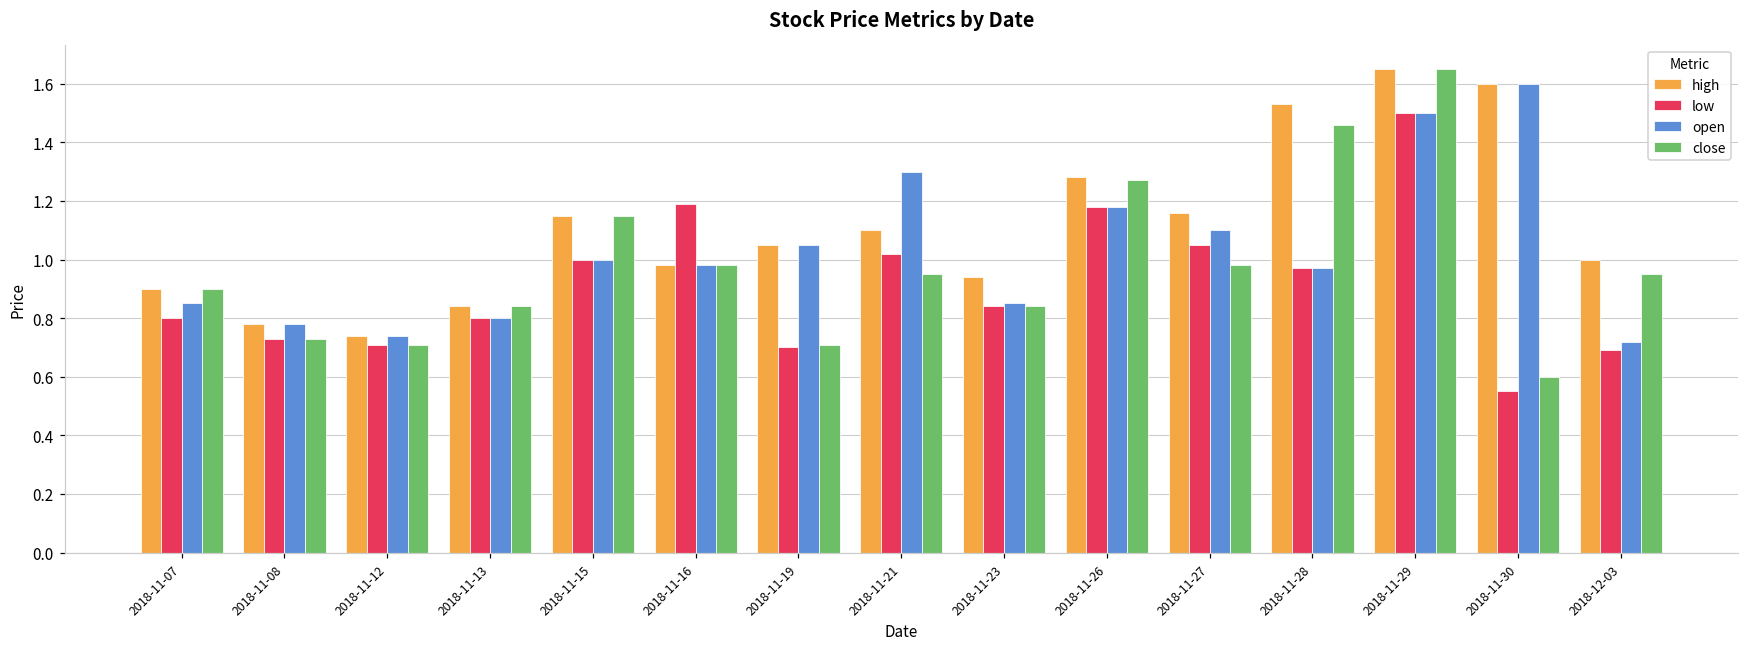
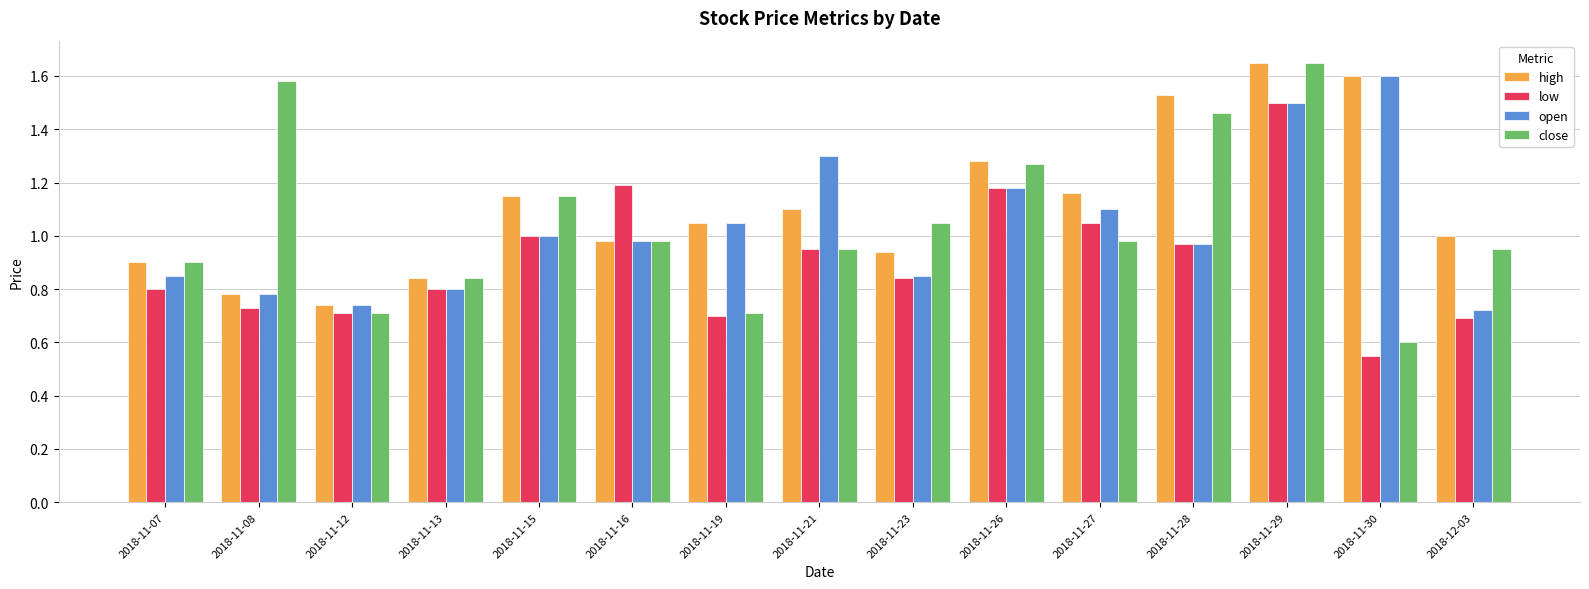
  {
    "high": {
      "2018-11-07": 0.90,
      "2018-11-08": 0.78,
      "2018-11-12": 0.74,
      "2018-11-13": 0.84,
      "2018-11-15": 1.15,
      "2018-11-16": 0.98,
      "2018-11-19": 1.05,
      "2018-11-21": 1.10,
      "2018-11-23": 0.94,
      "2018-11-26": 1.28,
      "2018-11-27": 1.16,
      "2018-11-28": 1.53,
      "2018-11-29": 1.65,
      "2018-11-30": 1.60,
      "2018-12-03": 1.00
    },
    "low": {
      "2018-11-07": 0.80,
      "2018-11-08": 0.73,
      "2018-11-12": 0.71,
      "2018-11-13": 0.80,
      "2018-11-15": 1.00,
      "2018-11-16": 1.19,
      "2018-11-19": 0.70,
-     "2018-11-21": 1.02,
+     "2018-11-21": 0.95,
      "2018-11-23": 0.84,
      "2018-11-26": 1.18,
      "2018-11-27": 1.05,
      "2018-11-28": 0.97,
      "2018-11-29": 1.50,
      "2018-11-30": 0.55,
      "2018-12-03": 0.69
    },
    "open": {
      "2018-11-07": 0.85,
      "2018-11-08": 0.78,
      "2018-11-12": 0.74,
      "2018-11-13": 0.80,
      "2018-11-15": 1.00,
      "2018-11-16": 0.98,
      "2018-11-19": 1.05,
      "2018-11-21": 1.30,
      "2018-11-23": 0.85,
      "2018-11-26": 1.18,
      "2018-11-27": 1.10,
      "2018-11-28": 0.97,
      "2018-11-29": 1.50,
      "2018-11-30": 1.60,
      "2018-12-03": 0.72
    },
    "close": {
      "2018-11-07": 0.90,
-     "2018-11-08": 0.73,
+     "2018-11-08": 1.58,
      "2018-11-12": 0.71,
      "2018-11-13": 0.84,
      "2018-11-15": 1.15,
      "2018-11-16": 0.98,
      "2018-11-19": 0.71,
      "2018-11-21": 0.95,
-     "2018-11-23": 0.84,
+     "2018-11-23": 1.05,
      "2018-11-26": 1.27,
      "2018-11-27": 0.98,
      "2018-11-28": 1.46,
      "2018-11-29": 1.65,
      "2018-11-30": 0.60,
      "2018-12-03": 0.95
    }
  }
